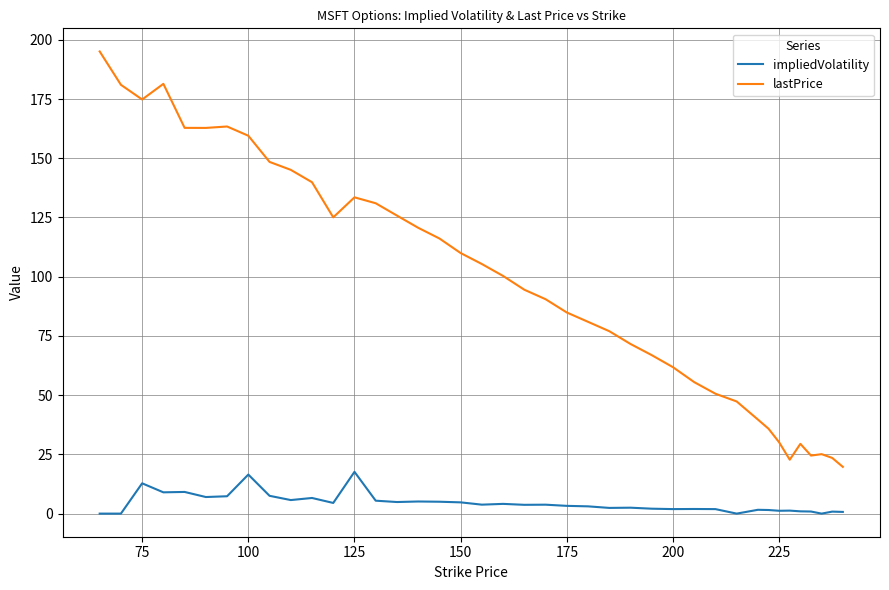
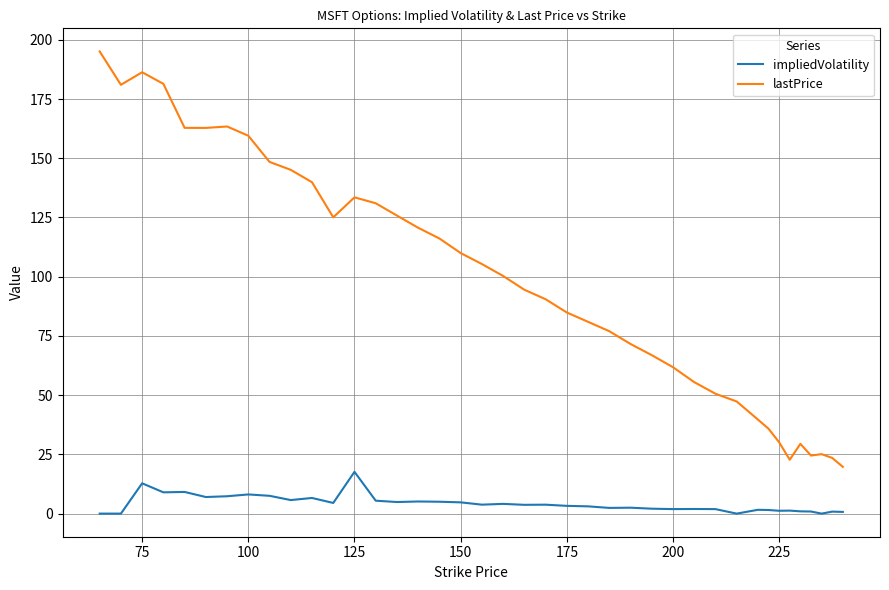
  {
    "impliedVolatility": {
      "75": 13,
-     "100": 16,
+     "100": 8,
      "125": 18,
      "150": 5,
      "175": 3,
      "200": 2,
      "225": 1
    },
    "lastPrice": {
-     "75": 175,
+     "75": 186,
      "100": 160,
      "125": 134,
      "150": 110,
      "175": 85,
      "200": 62,
      "225": 30
    }
  }
